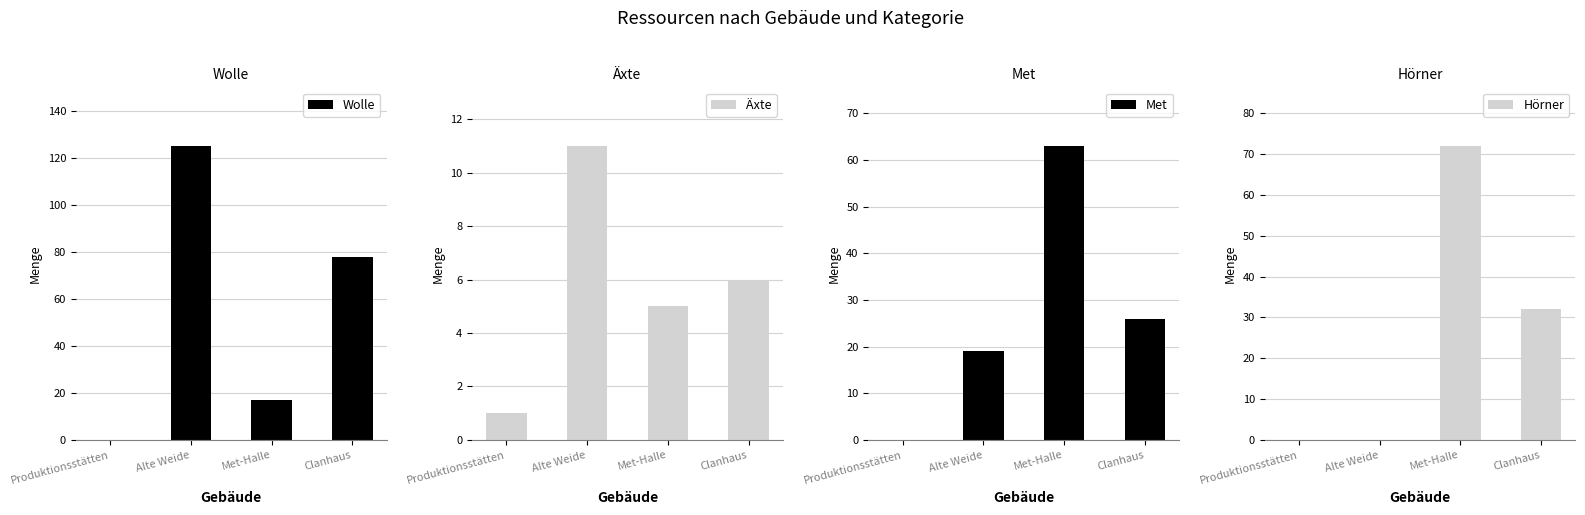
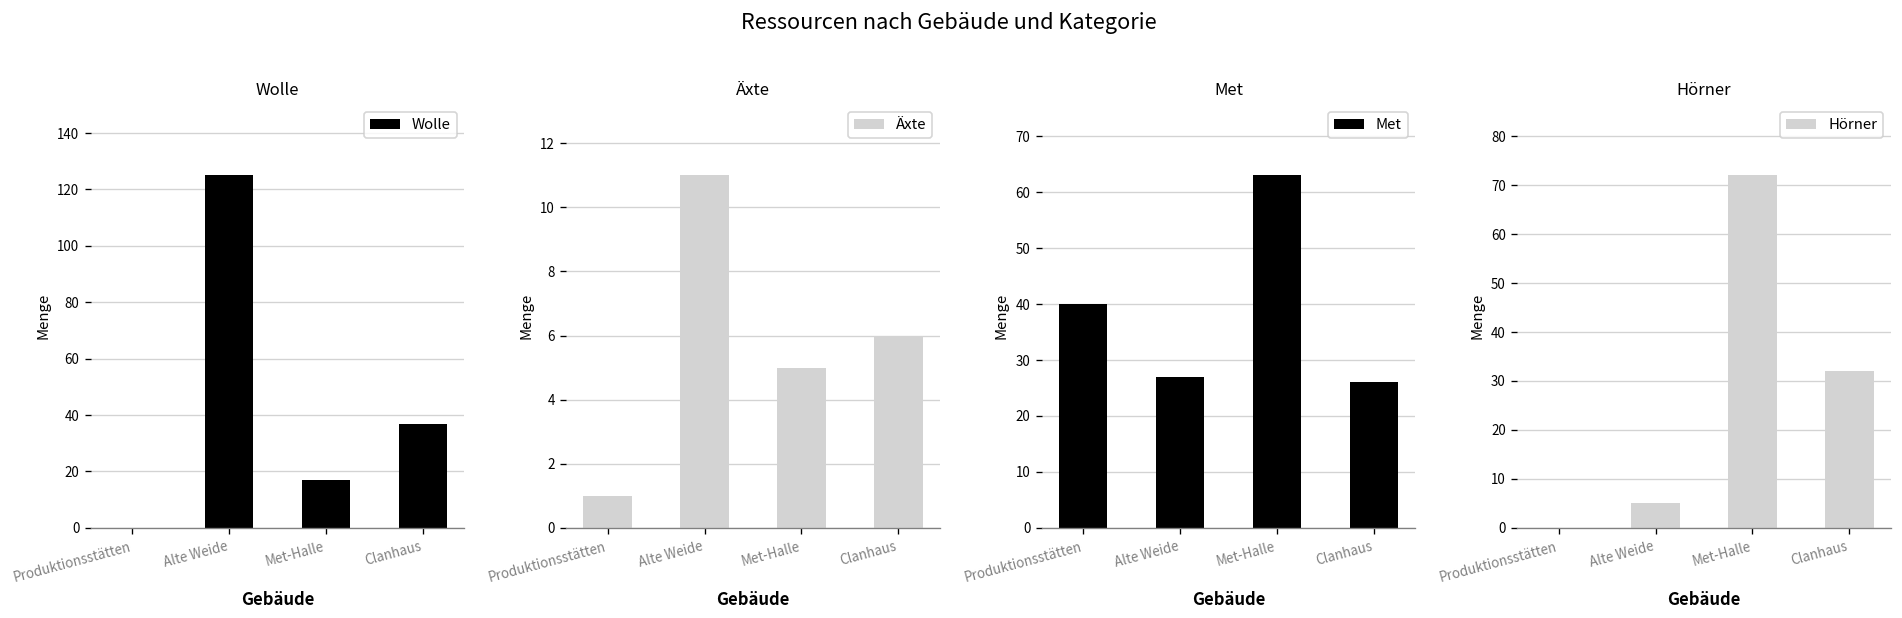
  {
    "Wolle": {
      "Produktionsstätten": 0,
      "Alte Weide": 125,
      "Met-Halle": 17,
-     "Clanhaus": 78
+     "Clanhaus": 37
    },
    "Äxte": {
      "Produktionsstätten": 1.0,
      "Alte Weide": 11.0,
      "Met-Halle": 5.0,
      "Clanhaus": 6.0
    },
    "Met": {
-     "Produktionsstätten": 0,
-     "Alte Weide": 19,
+     "Produktionsstätten": 40,
+     "Alte Weide": 27,
      "Met-Halle": 63,
      "Clanhaus": 26
    },
    "Hörner": {
      "Produktionsstätten": 0,
-     "Alte Weide": 0,
+     "Alte Weide": 5,
      "Met-Halle": 72,
      "Clanhaus": 32
    }
  }
